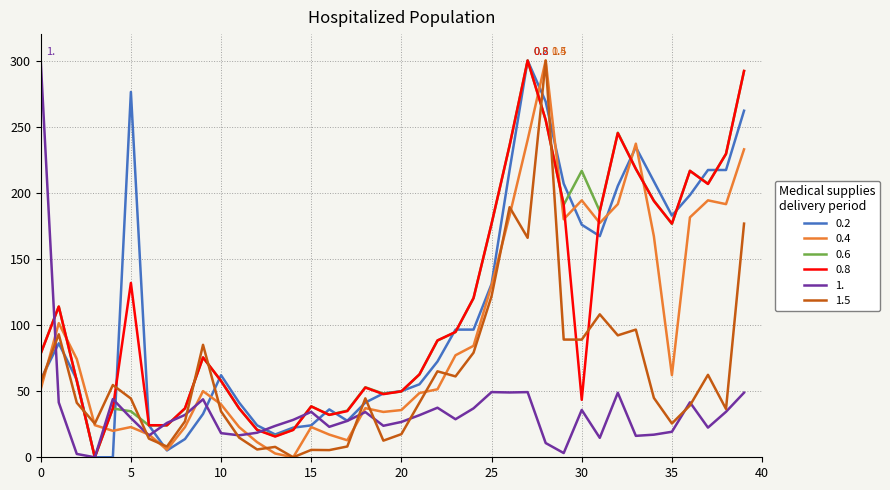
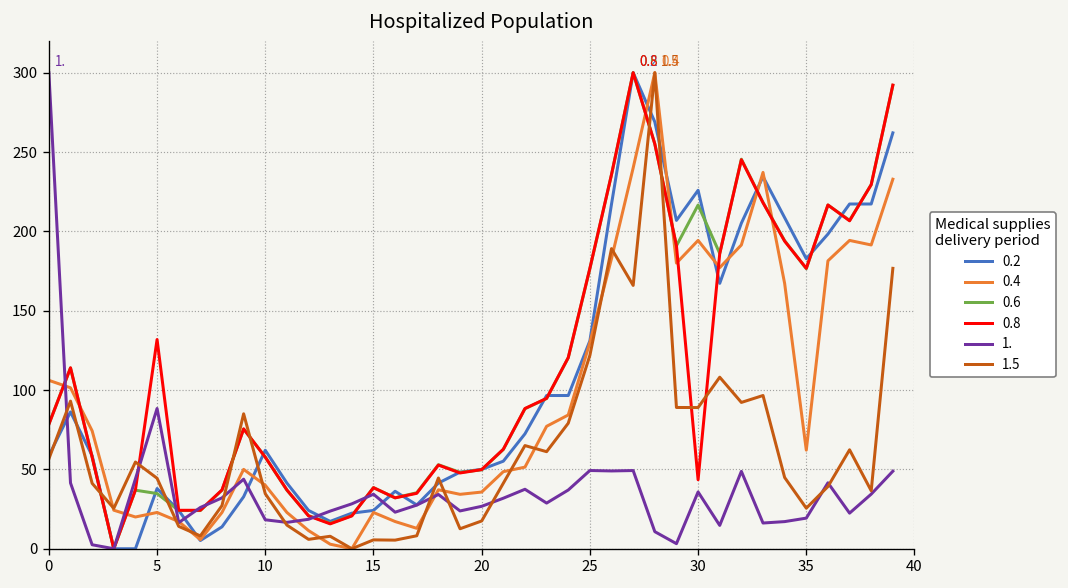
  {
    "0.2": {
      "0": 59,
-     "5": 276,
+     "5": 38,
      "10": 62,
-     "30": 176,
+     "30": 226,
      "35": 183
    },
    "0.4": {
-     "0": 51,
+     "0": 106,
      "5": 23,
      "10": 40,
      "20": 36,
      "30": 194,
      "35": 62
    },
    "0.6": {
      "5": 35,
      "30": 217
    },
    "0.8": {
      "5": 132,
      "30": 43
    },
    "1.": {
-     "5": 30,
+     "5": 88,
      "10": 18,
      "15": 34,
      "20": 27,
      "25": 49,
      "30": 36,
      "35": 19
    },
    "1.5": {
      "0": 57,
      "5": 44,
      "10": 35,
      "15": 6,
      "20": 17,
      "25": 122,
      "30": 89,
      "35": 26
    }
  }
